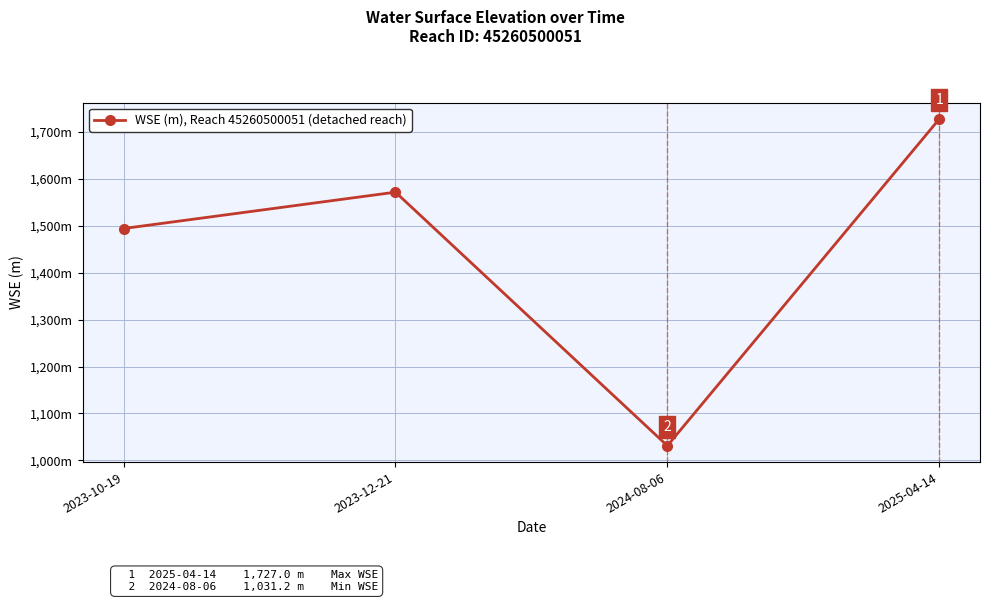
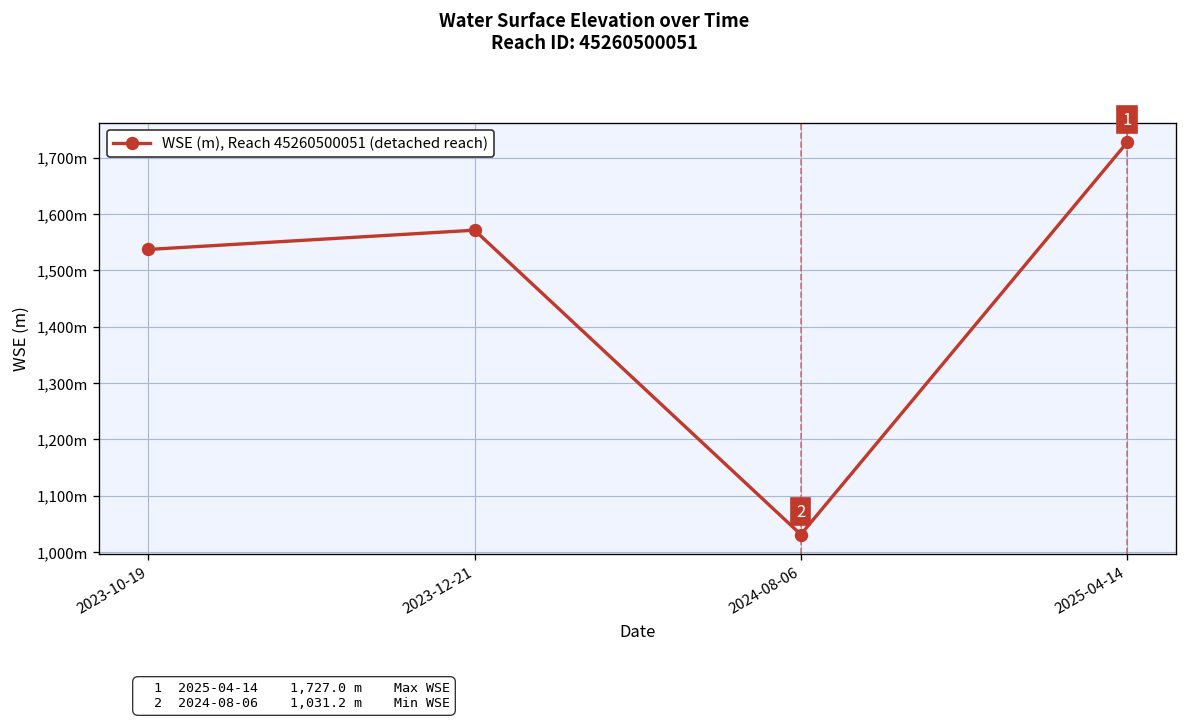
  {
-   "2023-10-19": "1,490m",
+   "2023-10-19": "1,540m",
    "2023-12-21": "1,570m"
  }
